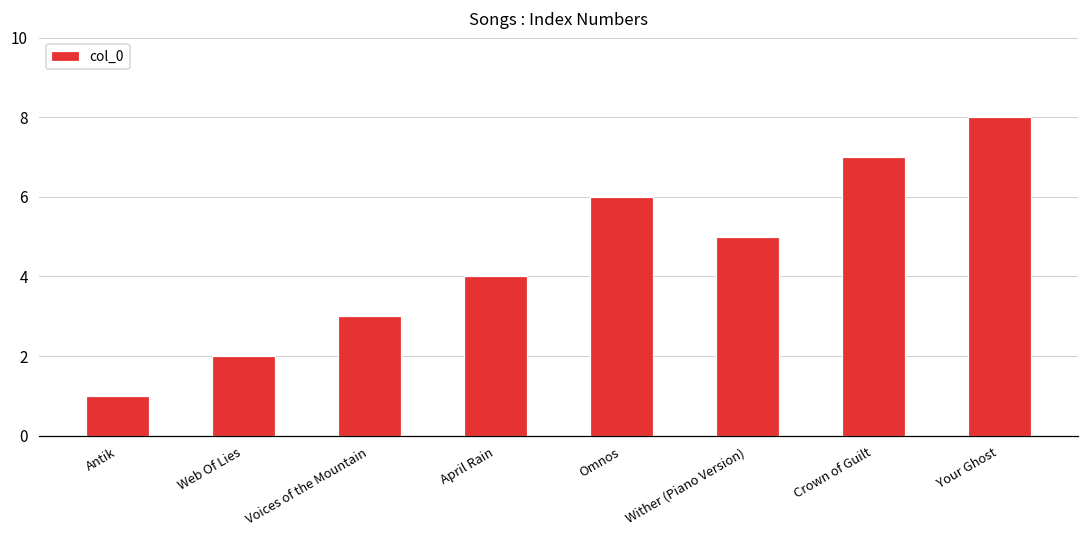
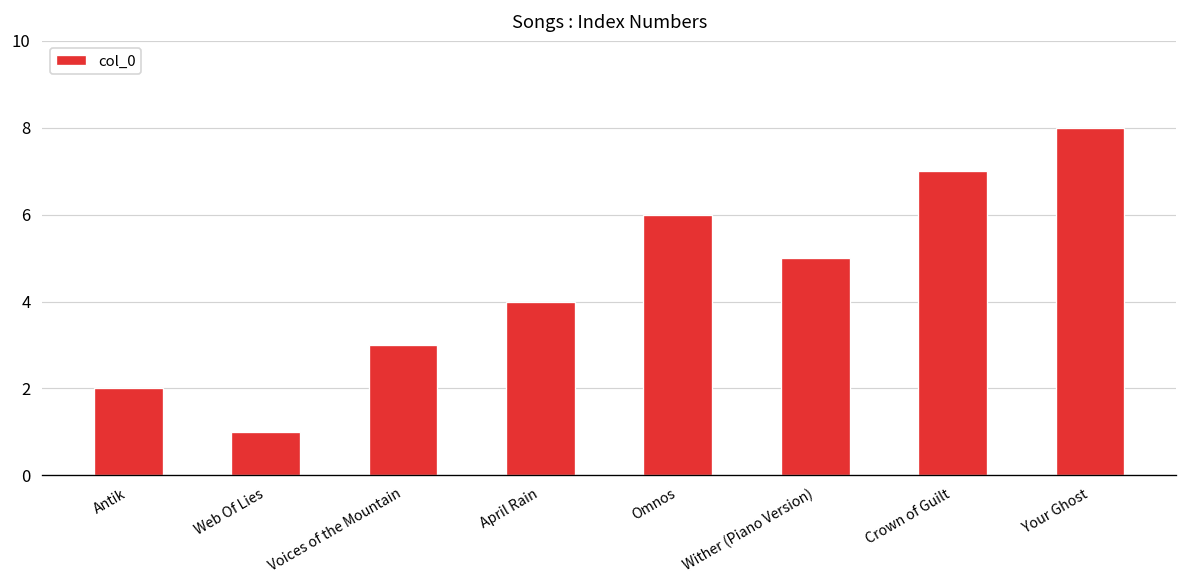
  {
-   "Antik": 1,
-   "Web Of Lies": 2,
+   "Antik": 2,
+   "Web Of Lies": 1,
    "Voices of the Mountain": 3,
    "April Rain": 4,
    "Omnos": 6,
    "Wither (Piano Version)": 5,
    "Crown of Guilt": 7,
    "Your Ghost": 8
  }
